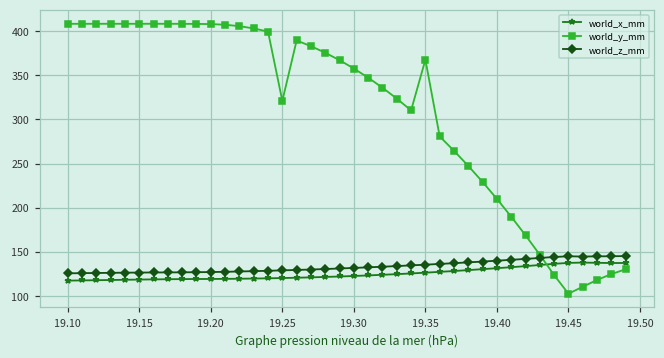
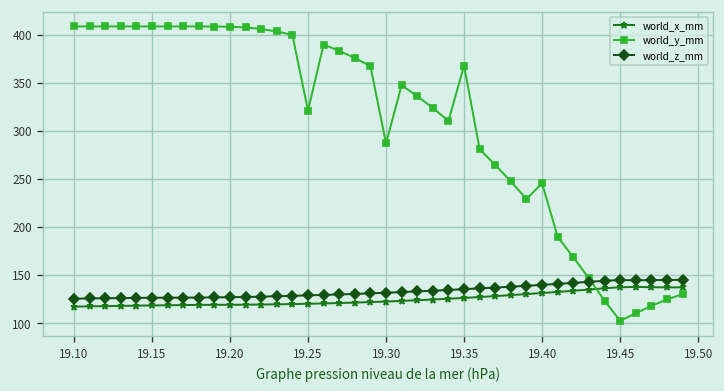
  {
    "world_y_mm": {
      "19.10": 410,
      "19.15": 410,
      "19.20": 410,
      "19.25": 320,
-     "19.30": 360,
+     "19.30": 290,
      "19.35": 370,
-     "19.40": 210,
+     "19.40": 250,
      "19.45": 100
    }
  }
